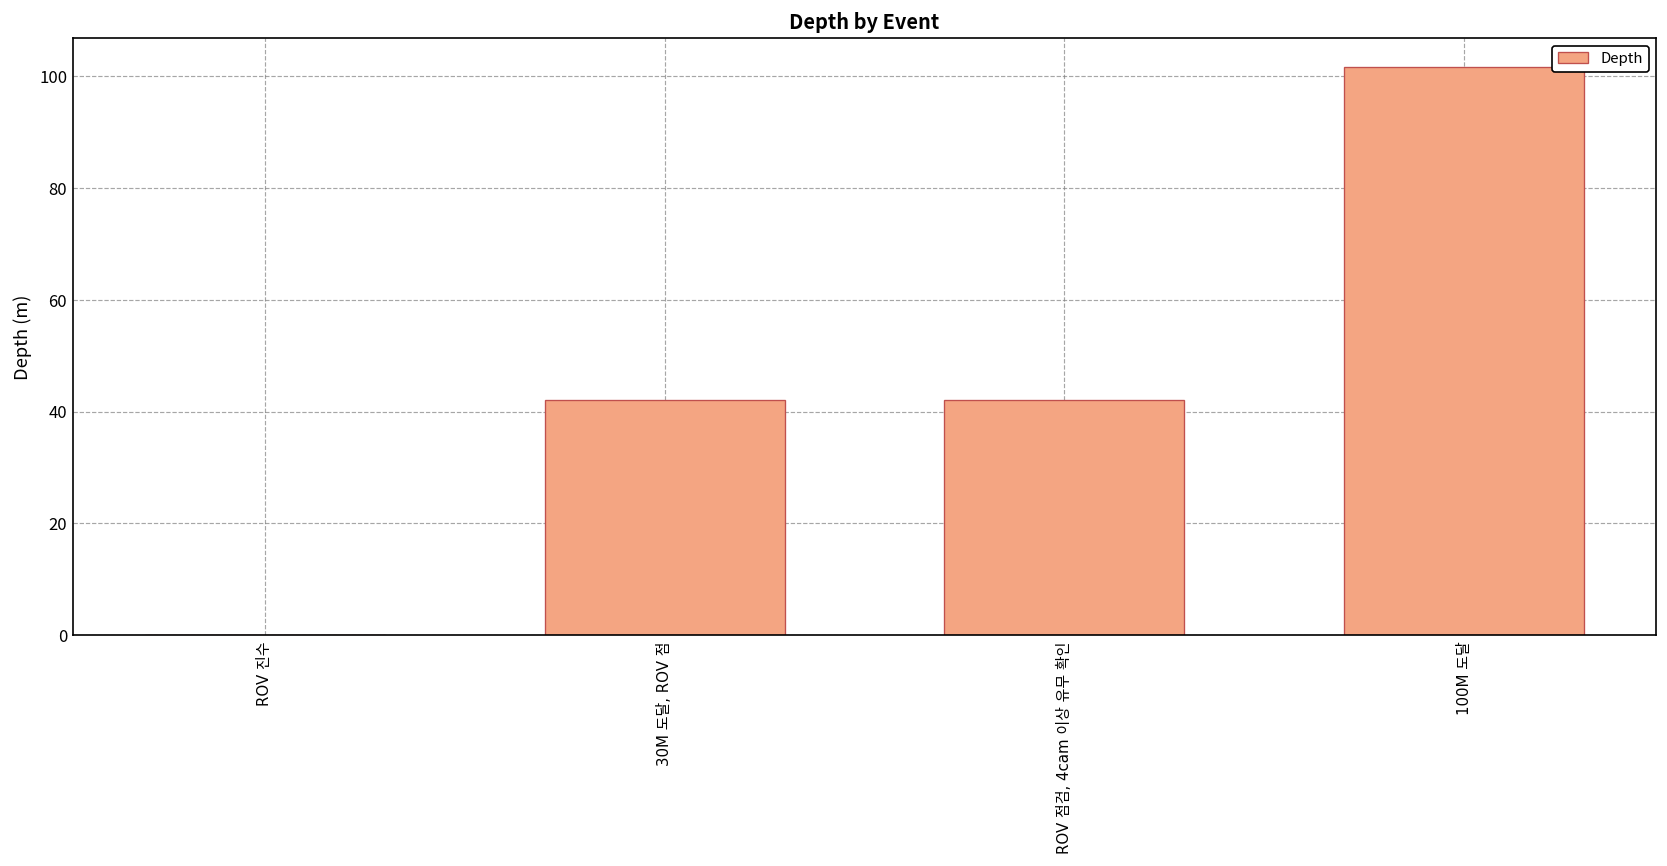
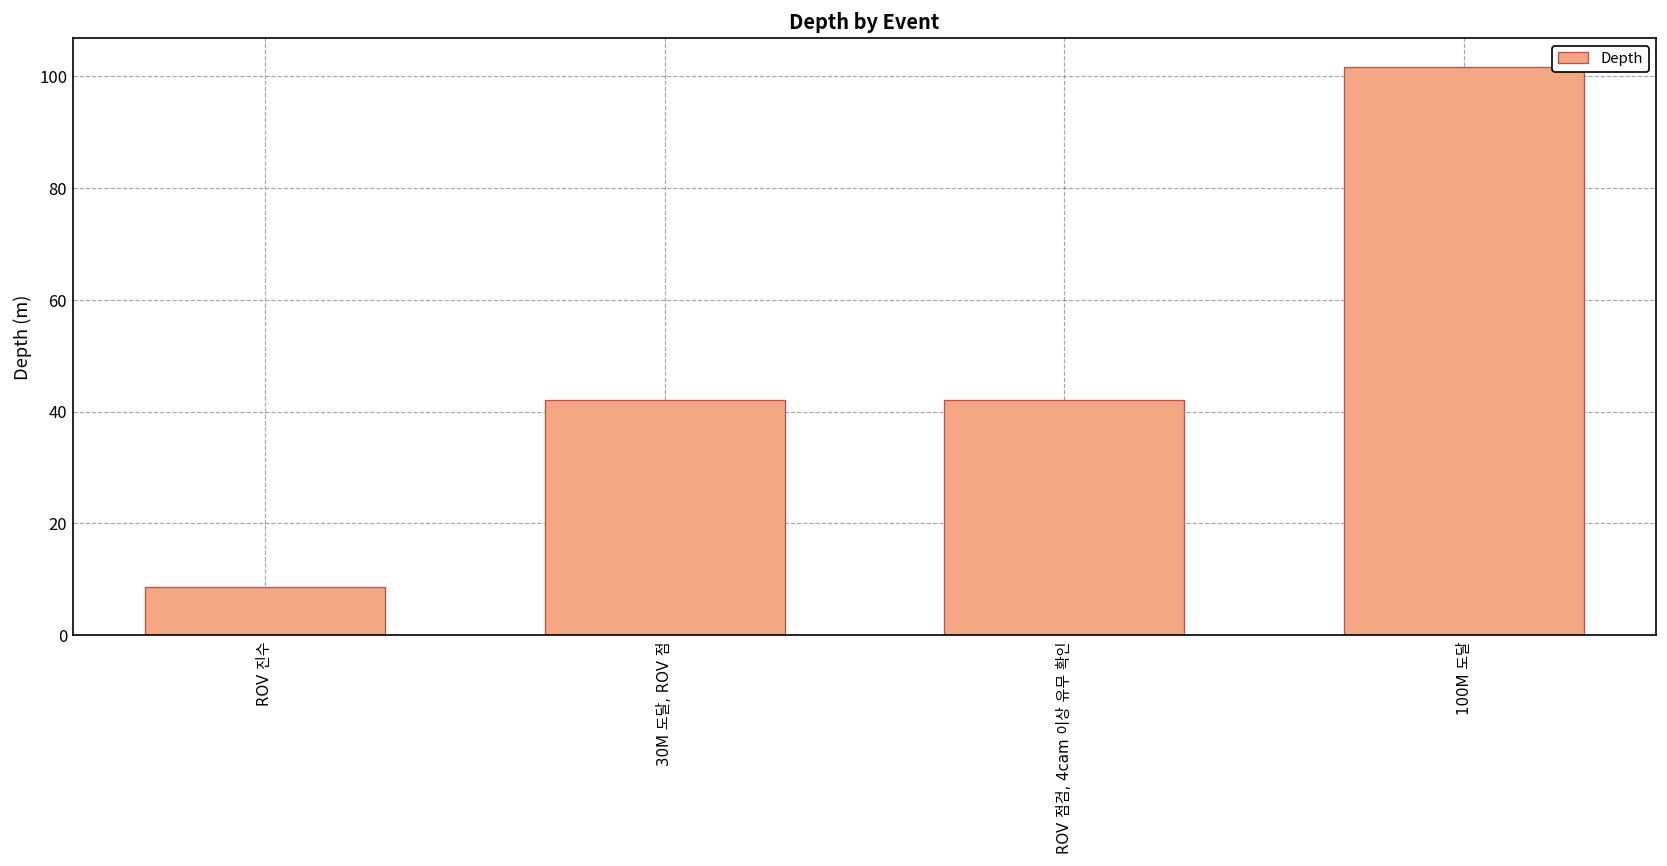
  {
-   "ROV 진수": 0,
+   "ROV 진수": 9,
    "30M 도달, ROV 점": 42,
    "ROV 점검, 4cam 이상 유무 확인": 42,
    "100M 도달": 102
  }
